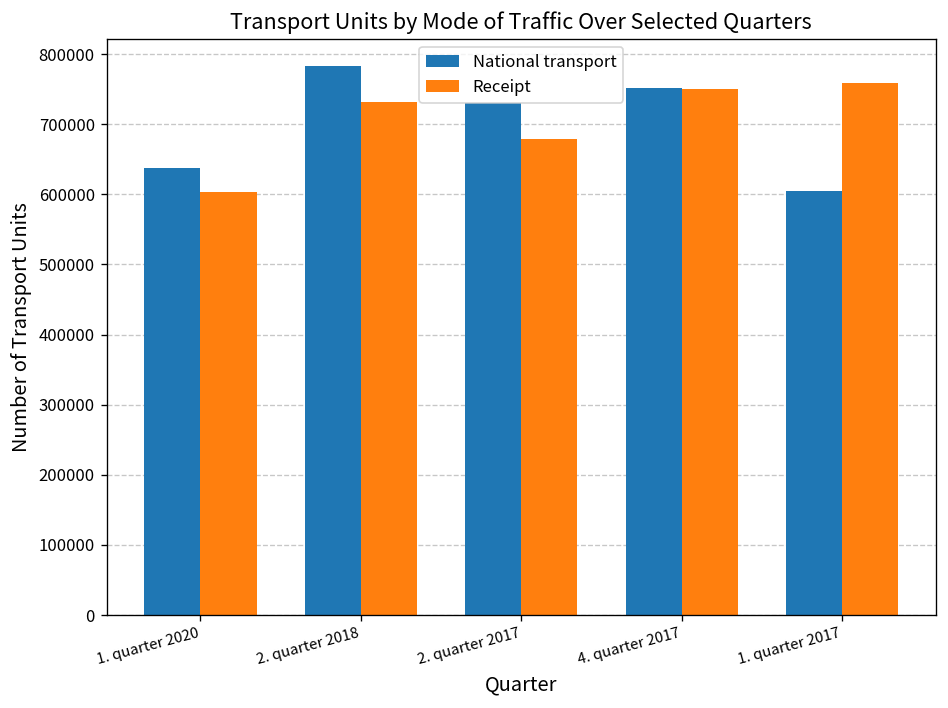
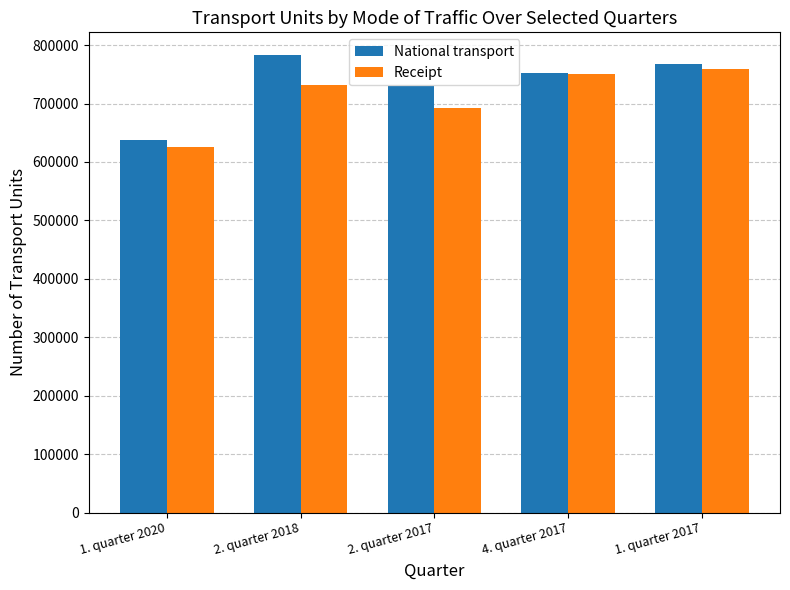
  {
    "National transport": {
      "1. quarter 2020": 640000,
      "2. quarter 2018": 780000,
      "2. quarter 2017": 730000,
      "4. quarter 2017": 750000,
-     "1. quarter 2017": 600000
+     "1. quarter 2017": 770000
    },
    "Receipt": {
-     "1. quarter 2020": 600000,
+     "1. quarter 2020": 620000,
      "2. quarter 2018": 730000,
-     "2. quarter 2017": 680000,
+     "2. quarter 2017": 690000,
      "4. quarter 2017": 750000,
      "1. quarter 2017": 760000
    }
  }
